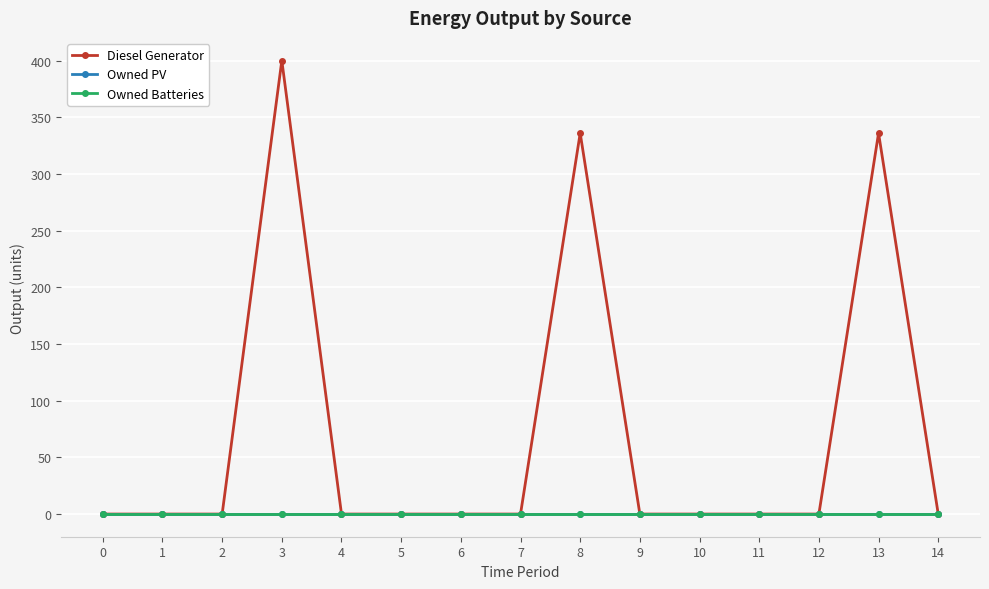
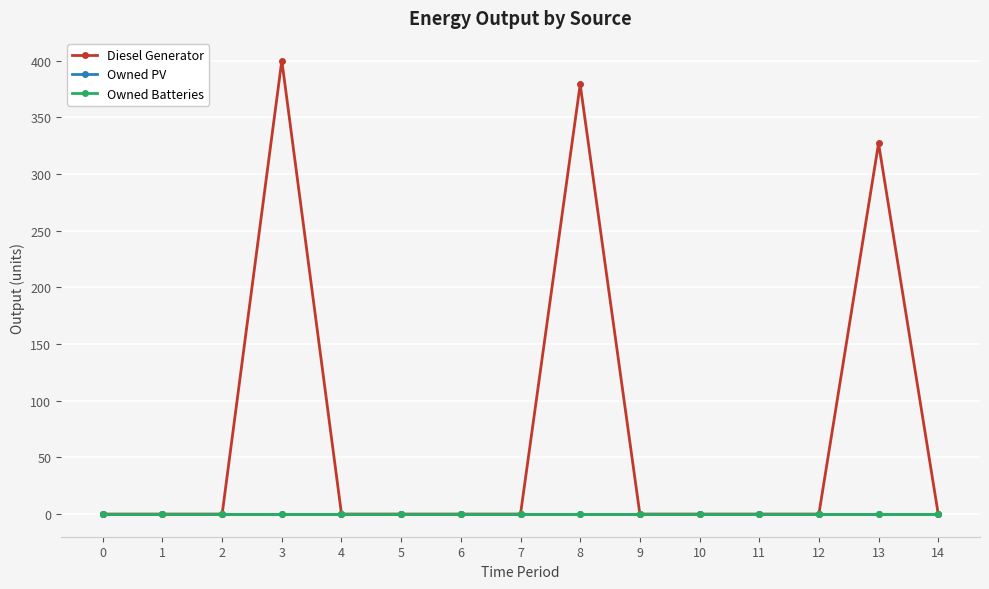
  {
    "Diesel Generator": {
      "3": 400,
-     "8": 336,
-     "13": 336
+     "8": 379,
+     "13": 327
    },
    "Owned Batteries": {
      "3": 0,
      "8": 0,
      "13": 0
    }
  }
